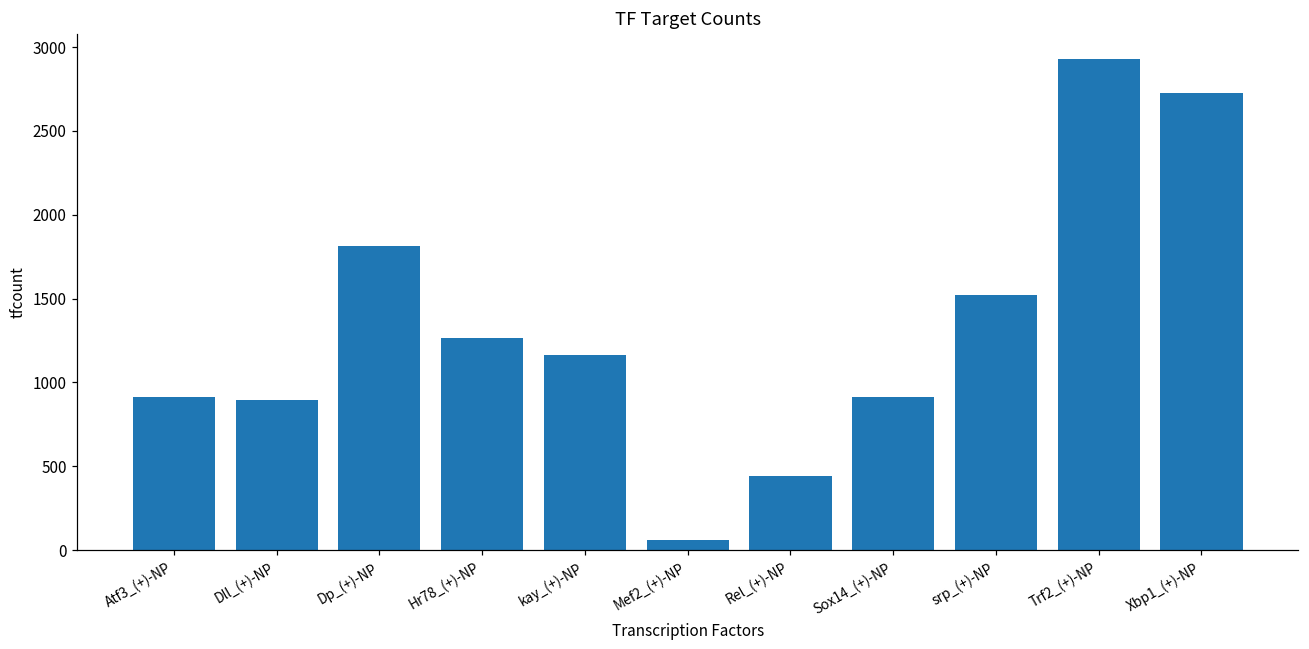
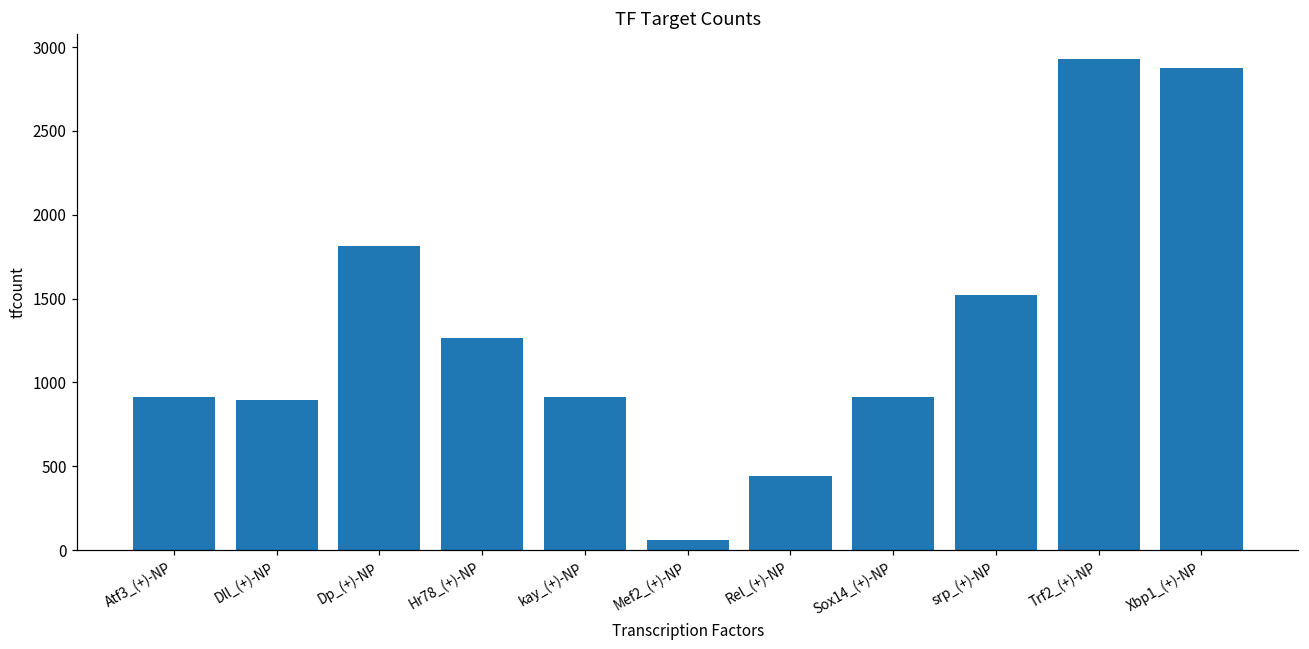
  {
    "Atf3_(+)-NP": 920,
    "Dll_(+)-NP": 900,
    "Dp_(+)-NP": 1810,
    "Hr78_(+)-NP": 1260,
-   "kay_(+)-NP": 1170,
+   "kay_(+)-NP": 920,
    "Mef2_(+)-NP": 60,
    "Rel_(+)-NP": 440,
    "Sox14_(+)-NP": 920,
    "srp_(+)-NP": 1520,
    "Trf2_(+)-NP": 2930,
-   "Xbp1_(+)-NP": 2730
+   "Xbp1_(+)-NP": 2870
  }
